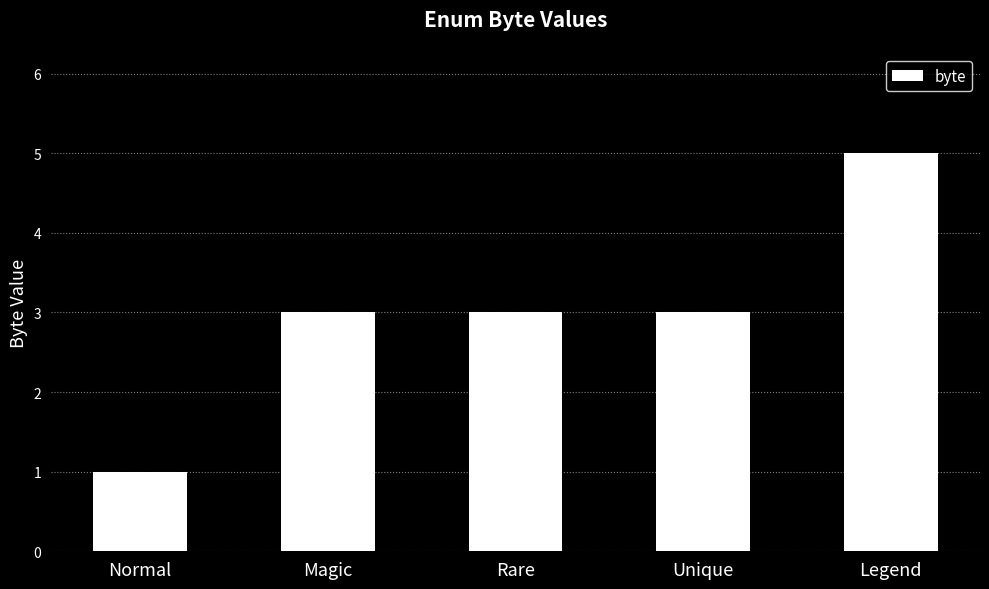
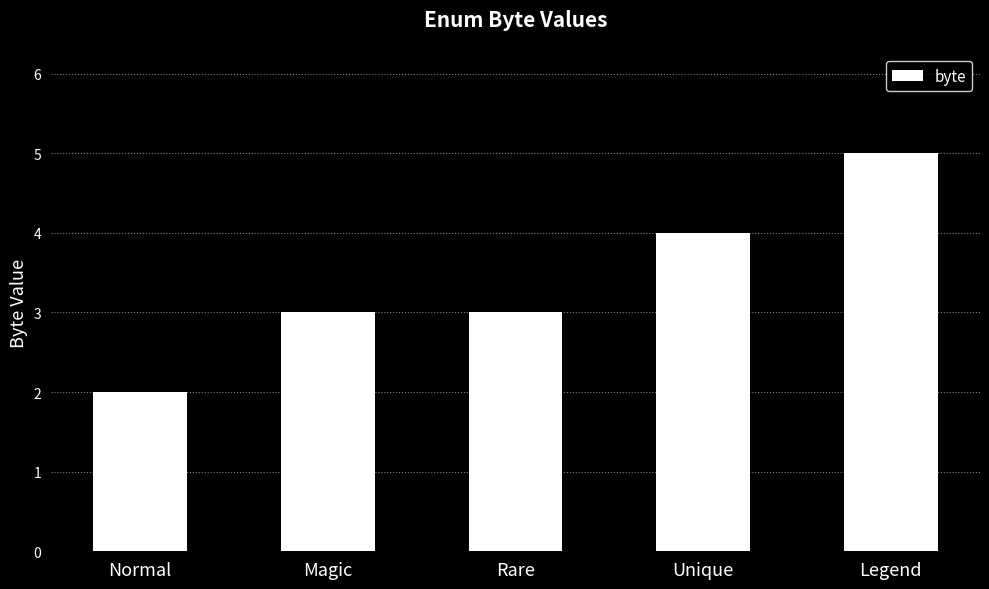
  {
-   "Normal": 1,
+   "Normal": 2,
    "Magic": 3,
    "Rare": 3,
-   "Unique": 3,
+   "Unique": 4,
    "Legend": 5
  }
